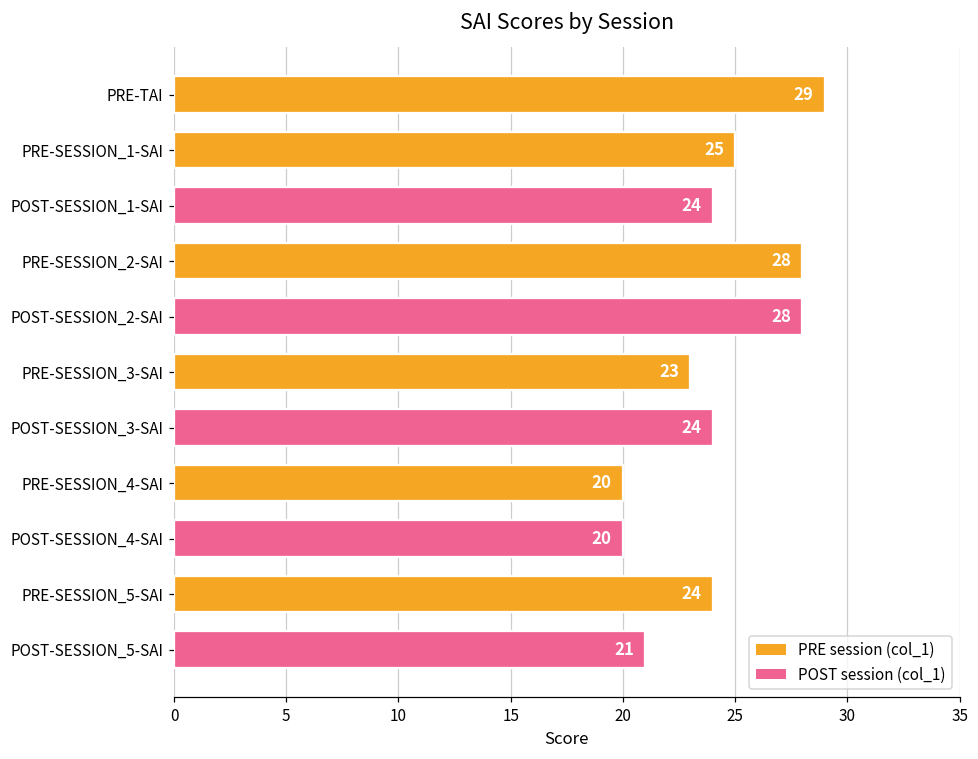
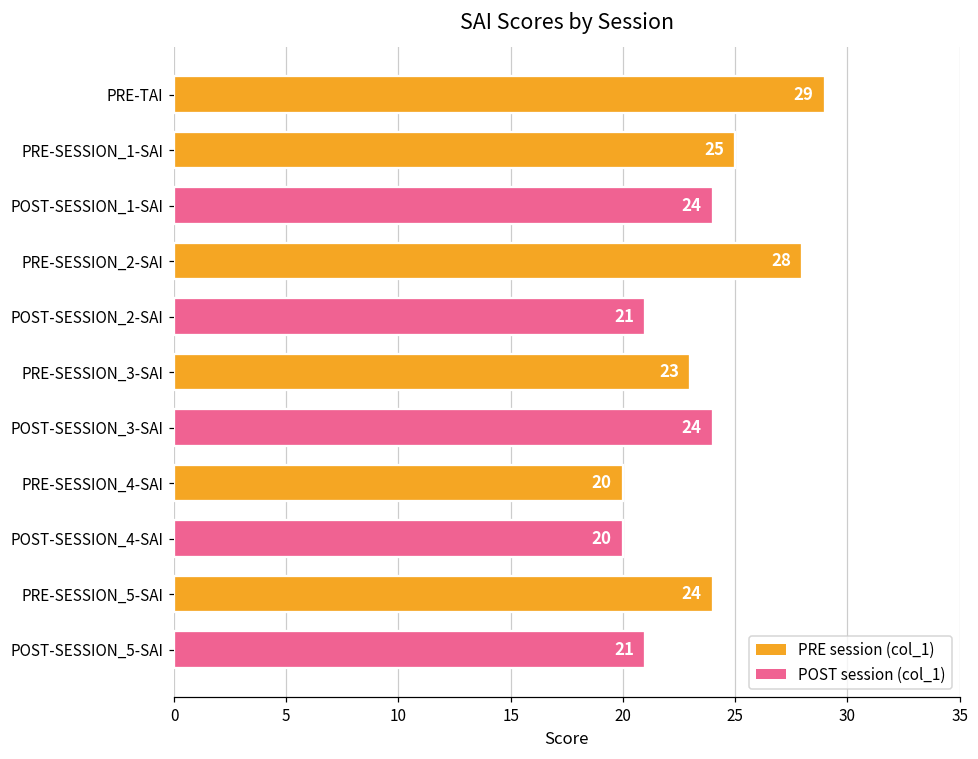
  {
    "PRE-TAI": 29,
    "PRE-SESSION_1-SAI": 25,
    "POST-SESSION_1-SAI": 24,
    "PRE-SESSION_2-SAI": 28,
-   "POST-SESSION_2-SAI": 28,
+   "POST-SESSION_2-SAI": 21,
    "PRE-SESSION_3-SAI": 23,
    "POST-SESSION_3-SAI": 24,
    "PRE-SESSION_4-SAI": 20,
    "POST-SESSION_4-SAI": 20,
    "PRE-SESSION_5-SAI": 24,
    "POST-SESSION_5-SAI": 21
  }
